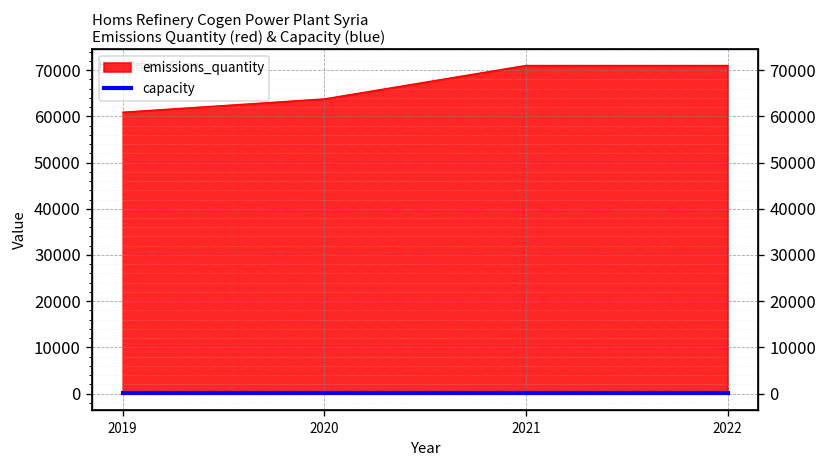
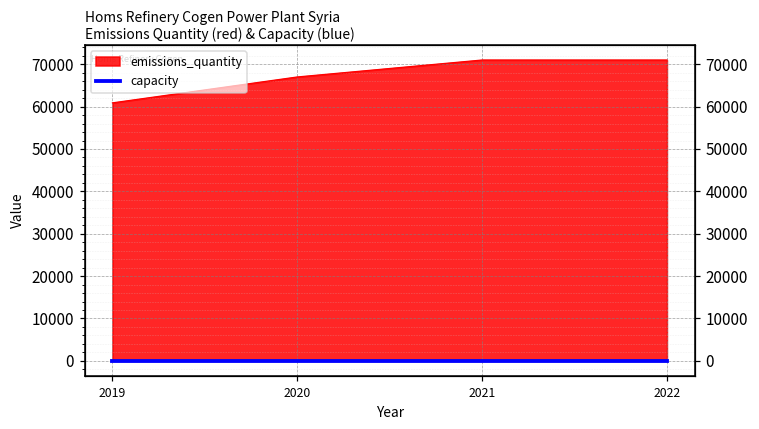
  {
    "emissions_quantity": {
      "2019": 61000,
-     "2020": 64000,
+     "2020": 67000,
      "2021": 71000,
      "2022": 71000
    },
    "capacity": {
      "2019": 0,
      "2020": 0,
      "2021": 0,
      "2022": 0
    }
  }
